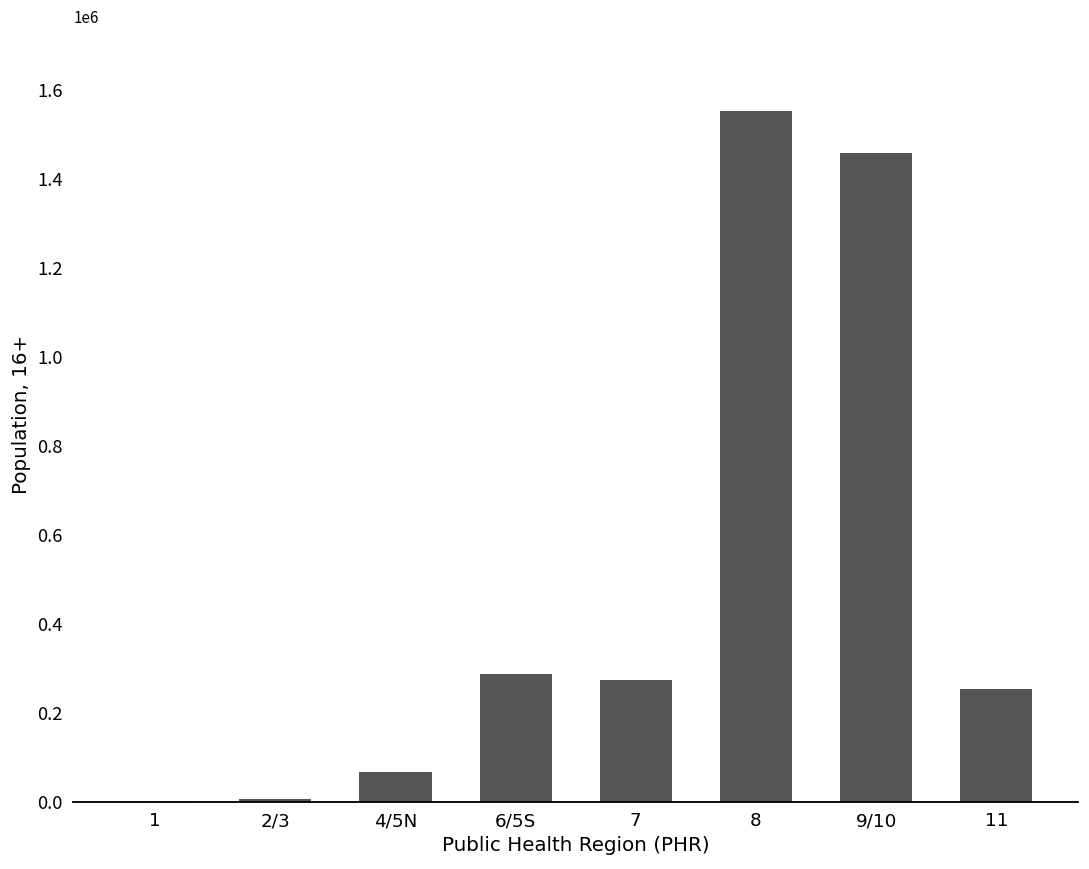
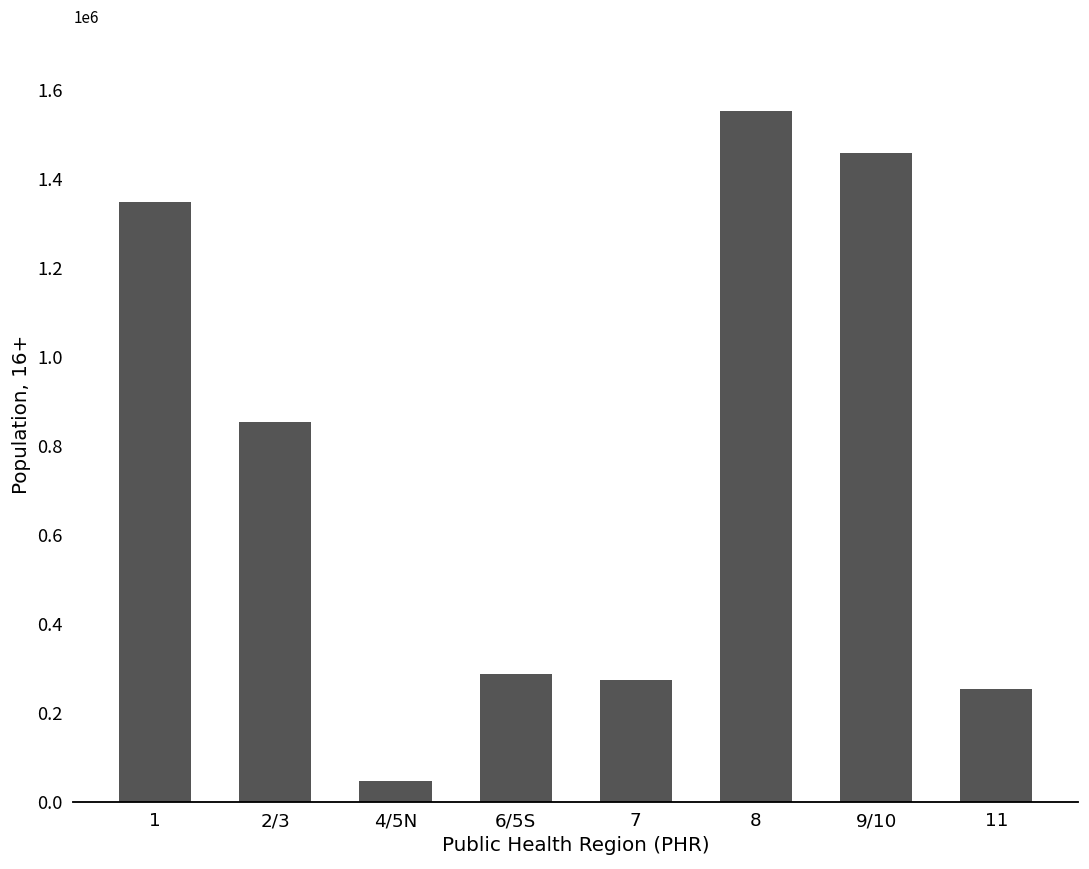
  {
-   "1": 0,
-   "2/3": 10000,
-   "4/5N": 70000,
+   "1": 1350000,
+   "2/3": 850000,
+   "4/5N": 50000,
    "6/5S": 290000,
    "7": 270000,
    "8": 1550000,
    "9/10": 1460000,
    "11": 250000
  }
